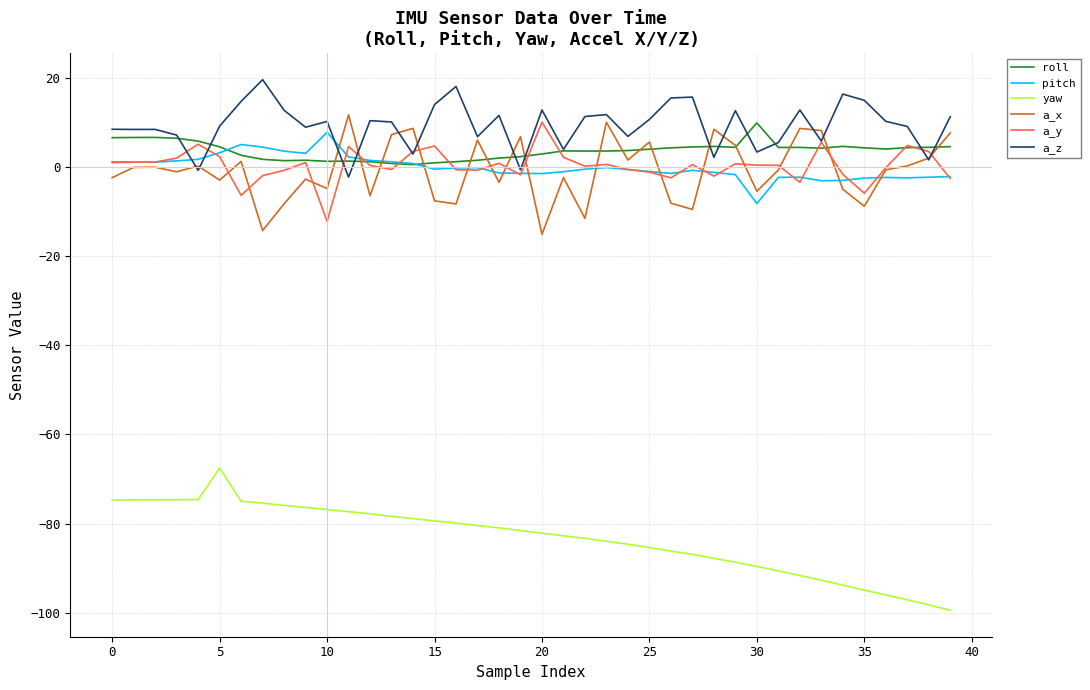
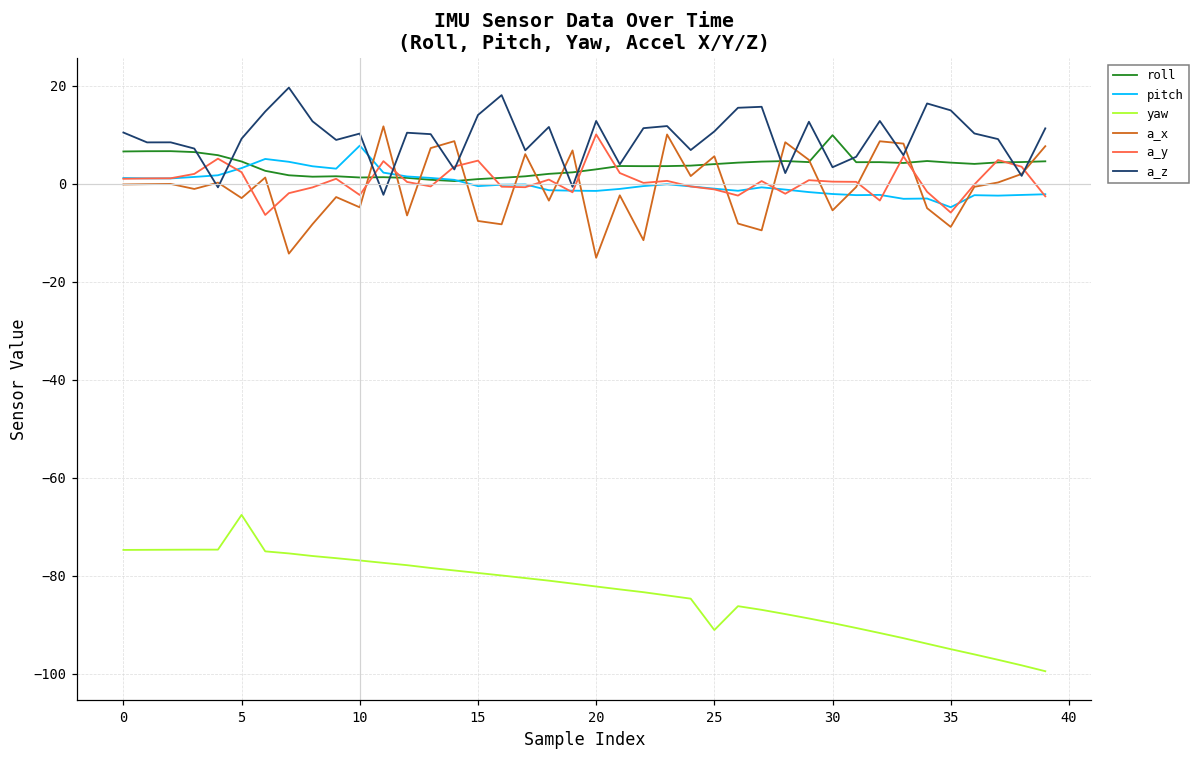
  {
    "roll": {
      "0": 7,
      "5": 5,
      "10": 1,
      "15": 1,
      "20": 3,
      "25": 4,
      "30": 10,
      "35": 4
    },
    "pitch": {
      "5": 3,
      "10": 8,
      "15": 0,
      "20": -1,
-     "30": -8,
-     "35": -2
+     "30": -2,
+     "35": -5
    },
    "yaw": {
      "0": -75,
      "5": -68,
      "10": -77,
      "15": -79,
      "20": -82,
-     "25": -85,
+     "25": -91,
      "30": -90,
      "35": -95
    },
    "a_x": {
-     "0": -2,
+     "0": 0,
      "5": -3,
      "10": -5,
      "15": -8,
      "20": -15,
      "25": 6,
      "30": -5,
      "35": -9
    },
    "a_y": {
      "5": 2,
-     "10": -12,
+     "10": -2,
      "15": 5,
      "20": 10,
      "30": 0,
      "35": -6
    },
    "a_z": {
-     "0": 8,
+     "0": 10,
      "5": 9,
      "10": 10,
      "15": 14,
      "20": 13,
      "25": 11,
      "30": 3,
      "35": 15
    }
  }
